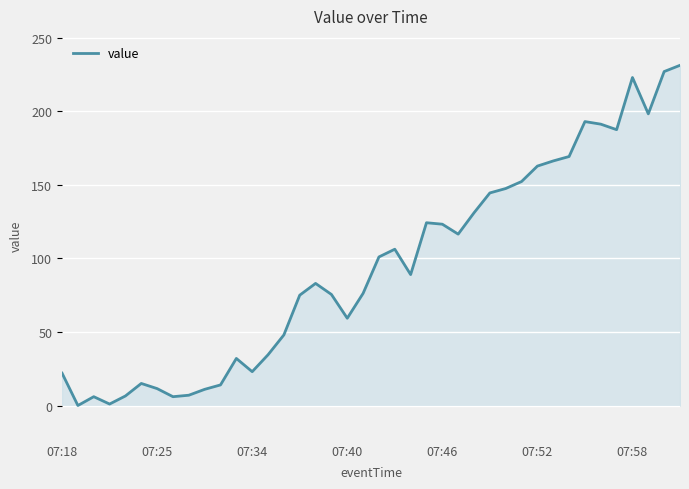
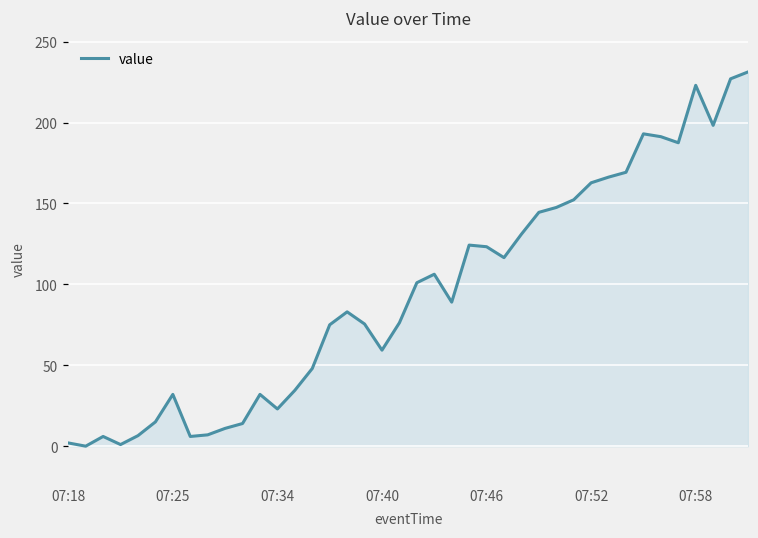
  {
-   "07:18": 22,
-   "07:25": 12,
+   "07:18": 2,
+   "07:25": 32,
    "07:34": 23,
    "07:40": 59,
    "07:46": 123,
    "07:52": 163,
    "07:58": 223
  }
